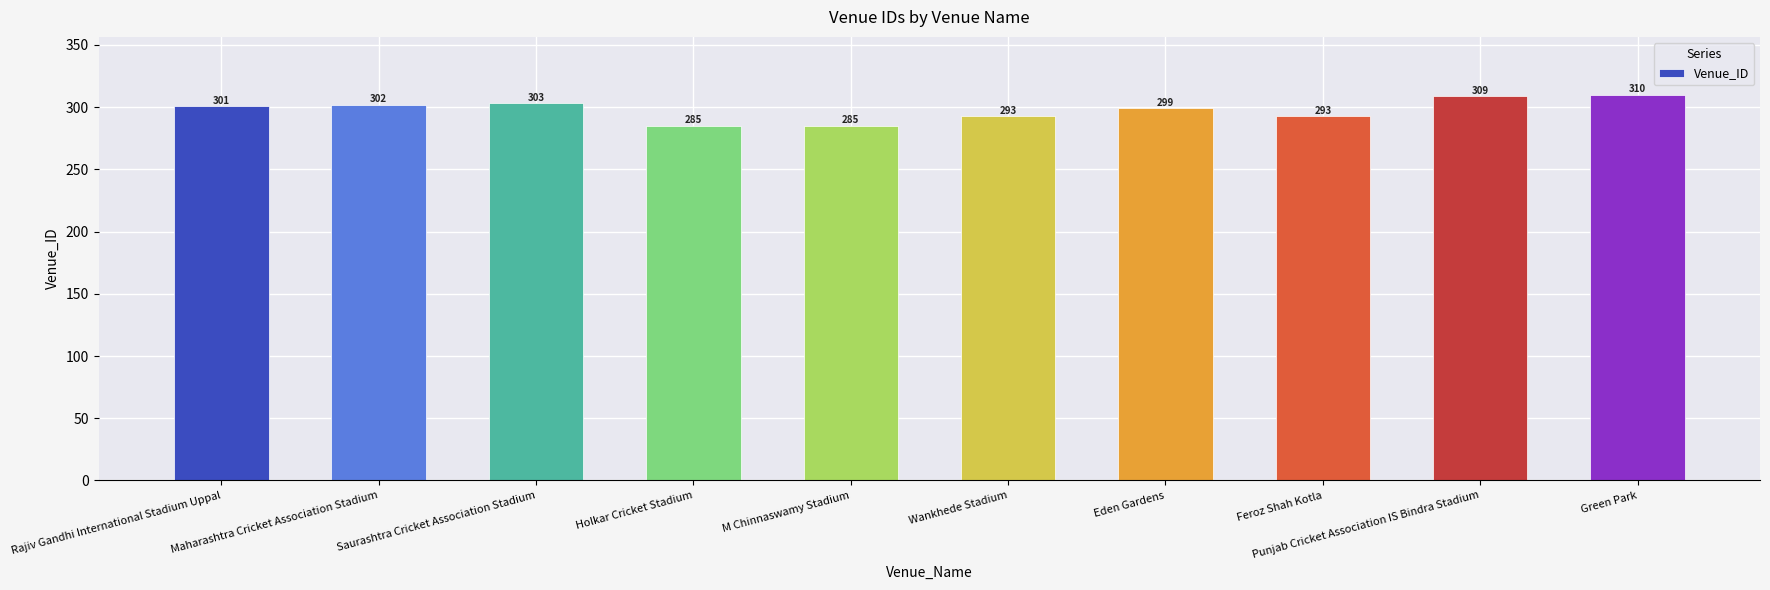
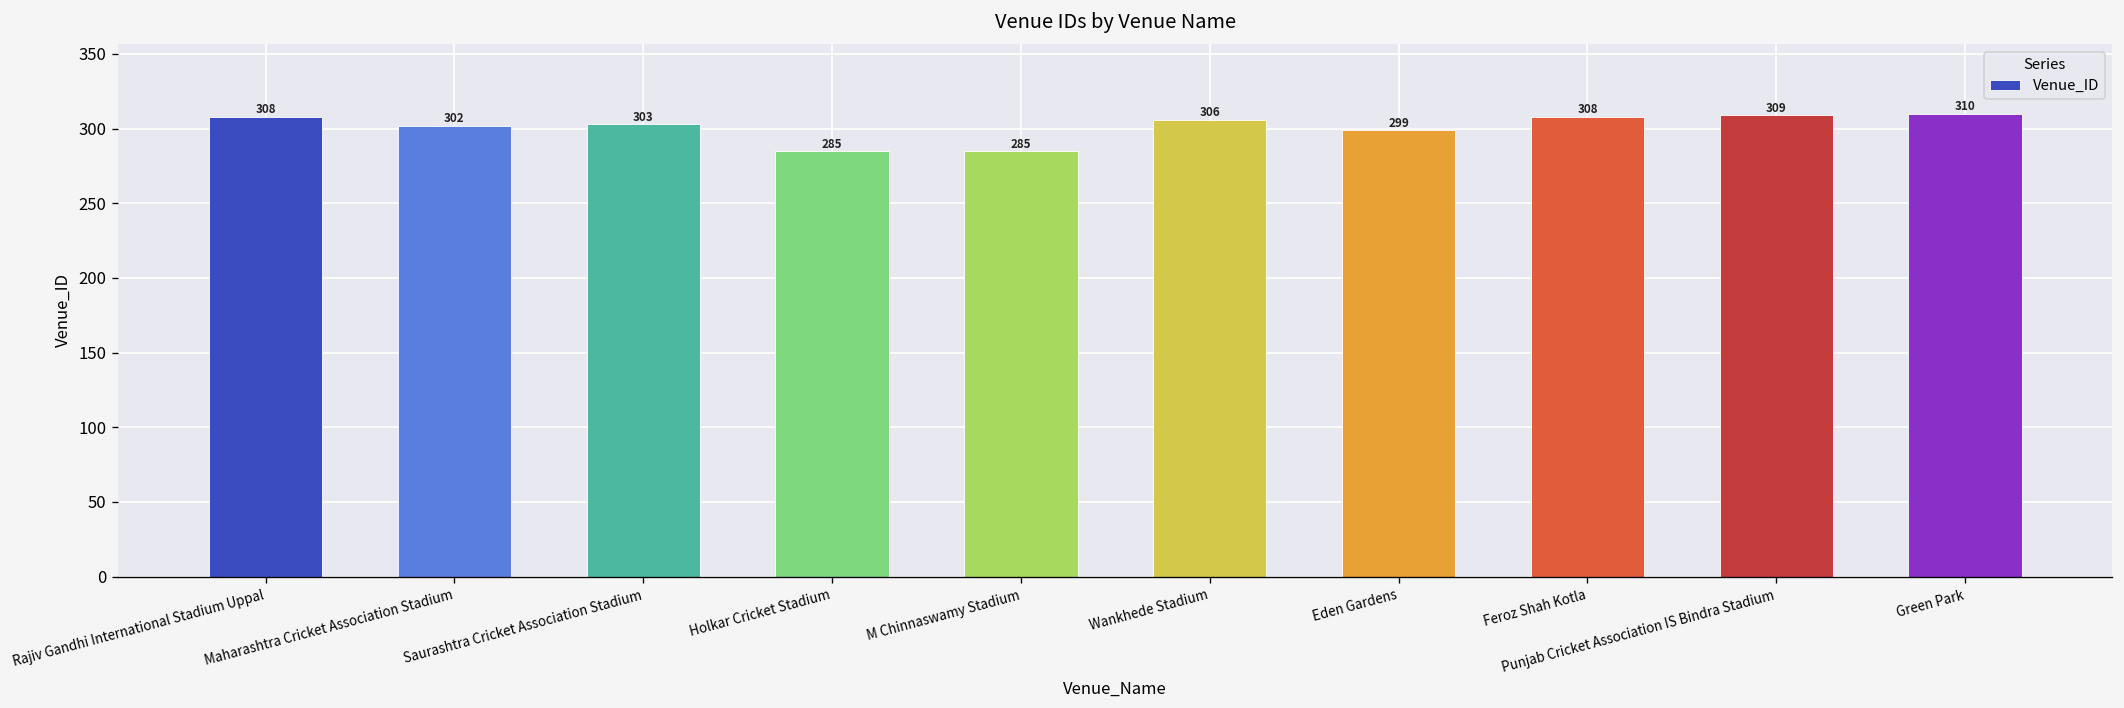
  {
-   "Rajiv Gandhi International Stadium Uppal": 301,
+   "Rajiv Gandhi International Stadium Uppal": 308,
    "Maharashtra Cricket Association Stadium": 302,
    "Saurashtra Cricket Association Stadium": 303,
    "Holkar Cricket Stadium": 285,
    "M Chinnaswamy Stadium": 285,
-   "Wankhede Stadium": 293,
+   "Wankhede Stadium": 306,
    "Eden Gardens": 299,
-   "Feroz Shah Kotla": 293,
+   "Feroz Shah Kotla": 308,
    "Punjab Cricket Association IS Bindra Stadium": 309,
    "Green Park": 310
  }
